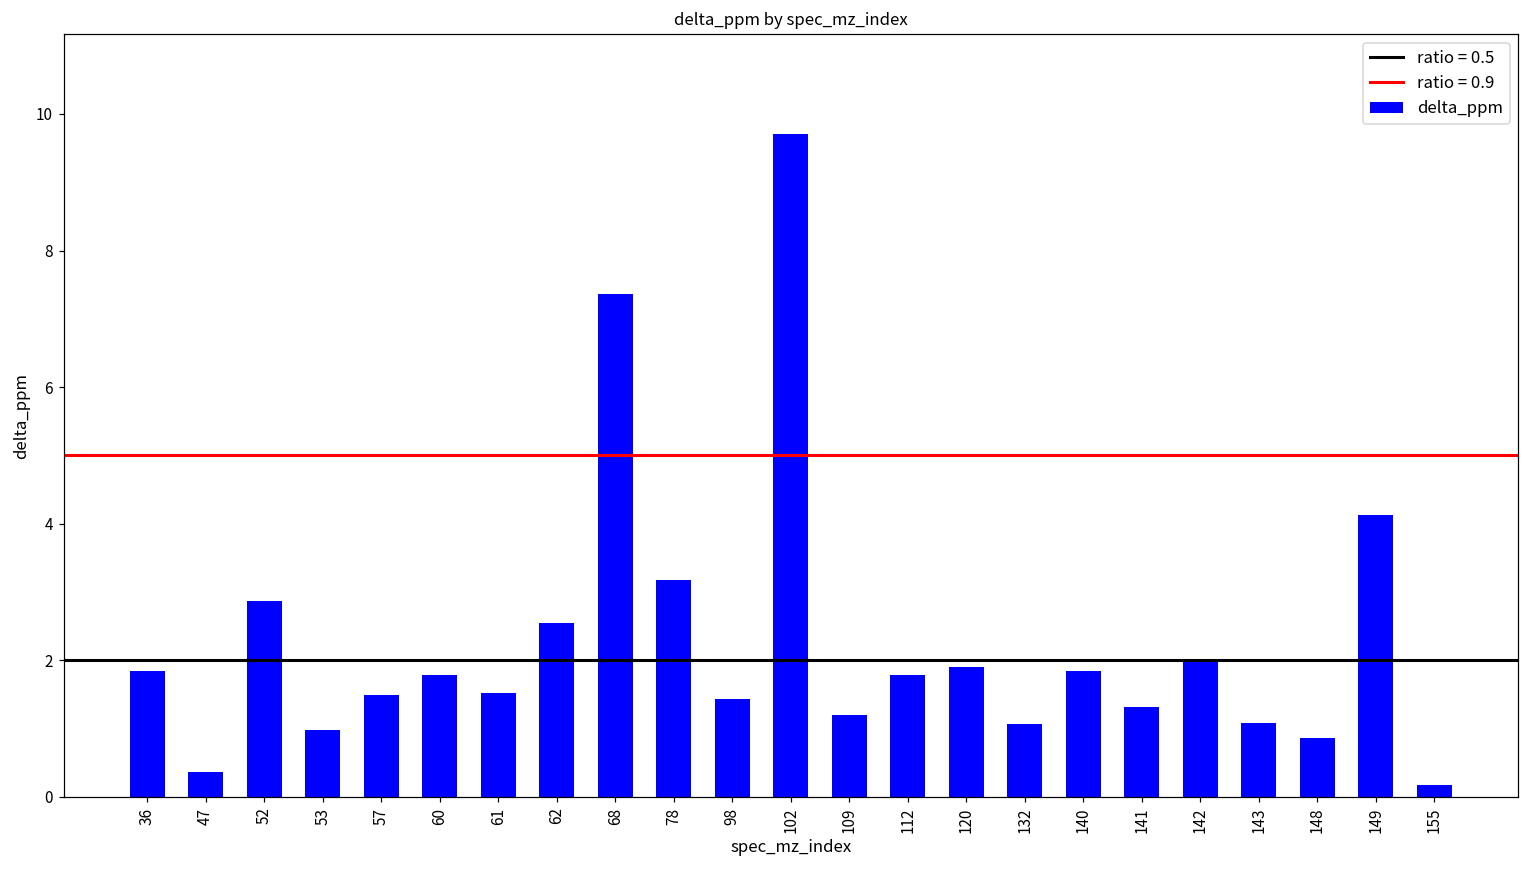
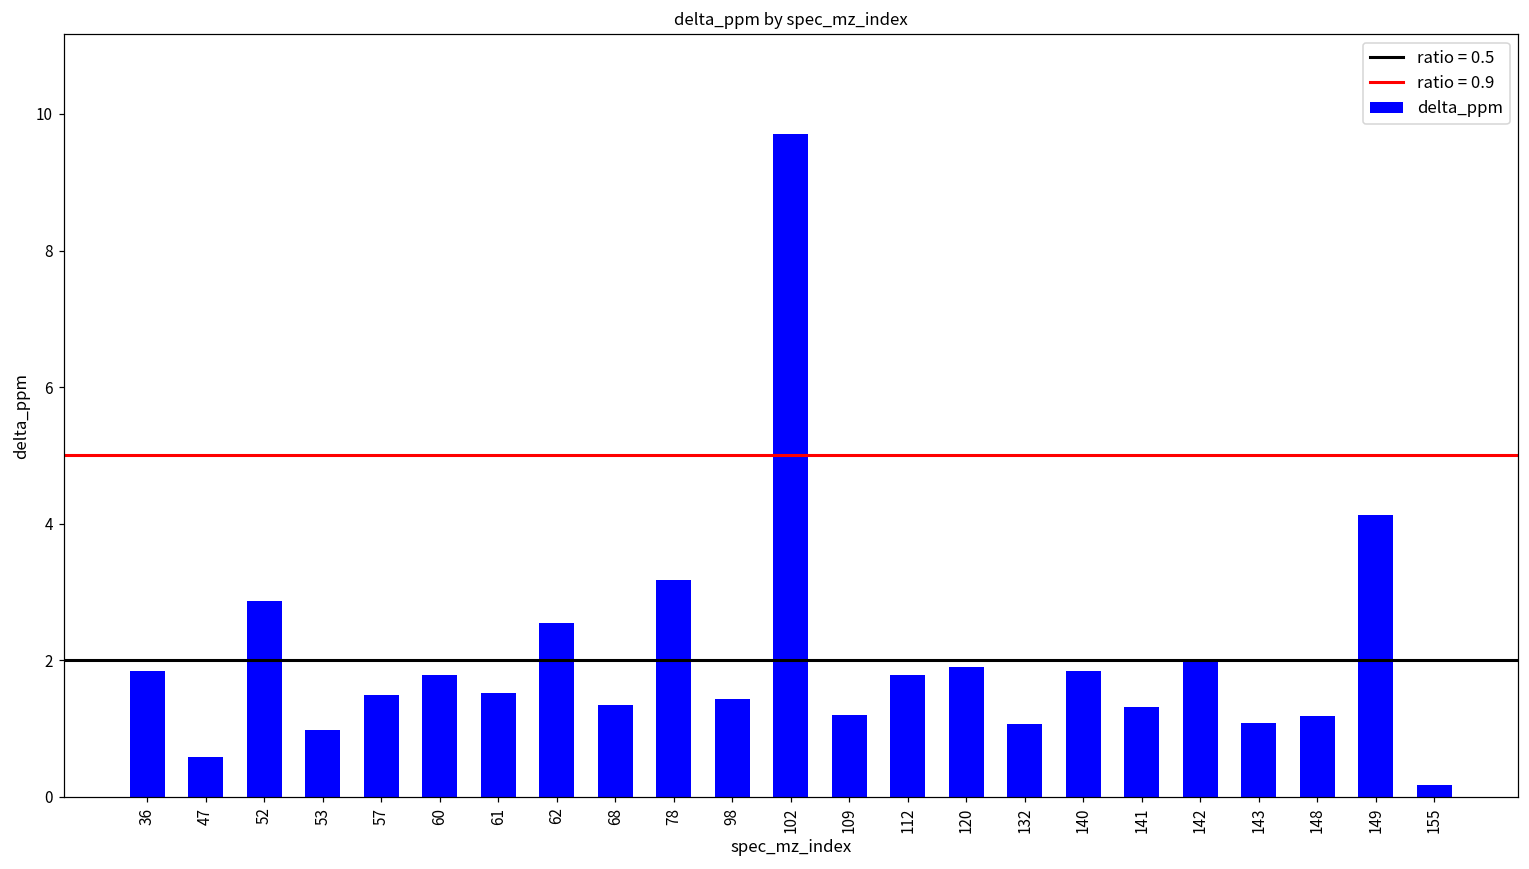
  {
    "36": 1.8,
-   "47": 0.4,
+   "47": 0.6,
    "52": 2.9,
    "53": 1.0,
    "57": 1.5,
    "60": 1.8,
    "61": 1.5,
    "62": 2.5,
-   "68": 7.4,
+   "68": 1.3,
    "78": 3.2,
    "98": 1.4,
    "102": 9.7,
    "109": 1.2,
    "112": 1.8,
    "120": 1.9,
    "132": 1.1,
    "140": 1.8,
    "141": 1.3,
    "142": 2.0,
    "143": 1.1,
-   "148": 0.9,
+   "148": 1.2,
    "149": 4.1,
    "155": 0.2
  }
